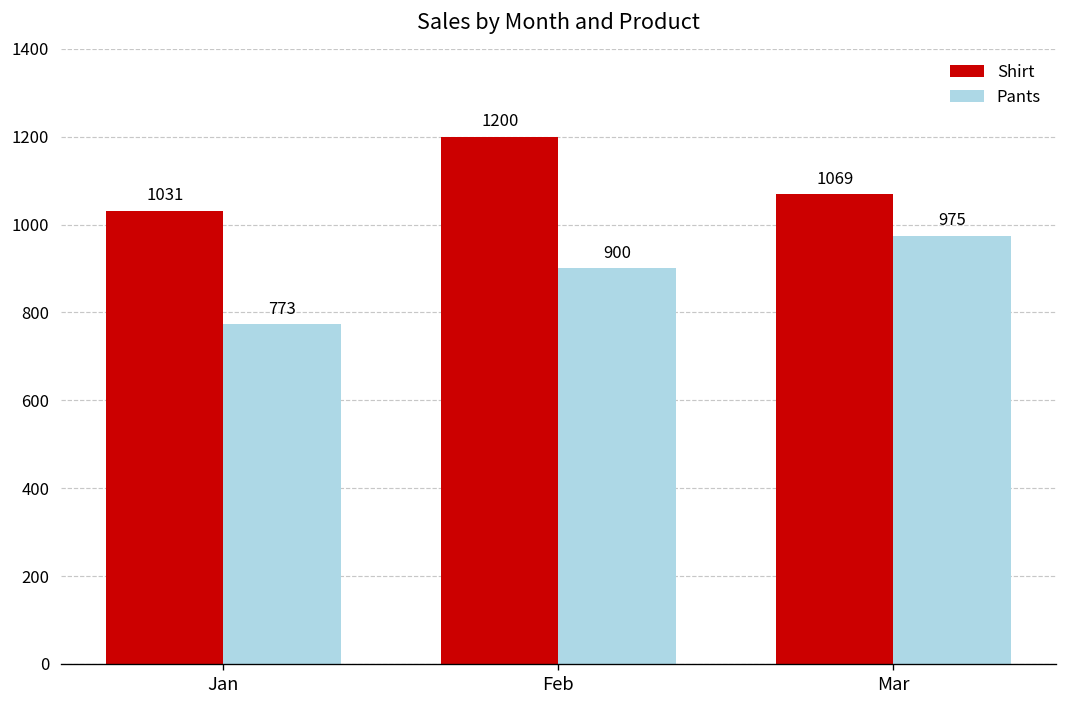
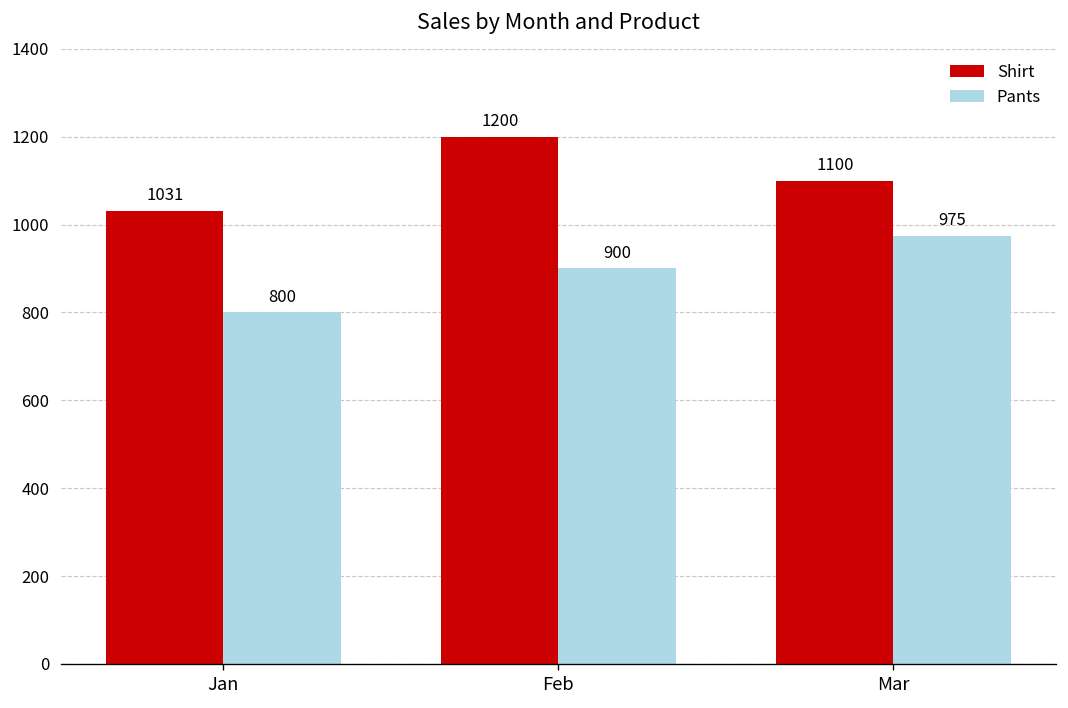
  {
    "Shirt": {
      "Jan": 1031,
      "Feb": 1200,
-     "Mar": 1069
+     "Mar": 1100
    },
    "Pants": {
-     "Jan": 773,
+     "Jan": 800,
      "Feb": 900,
      "Mar": 975
    }
  }
